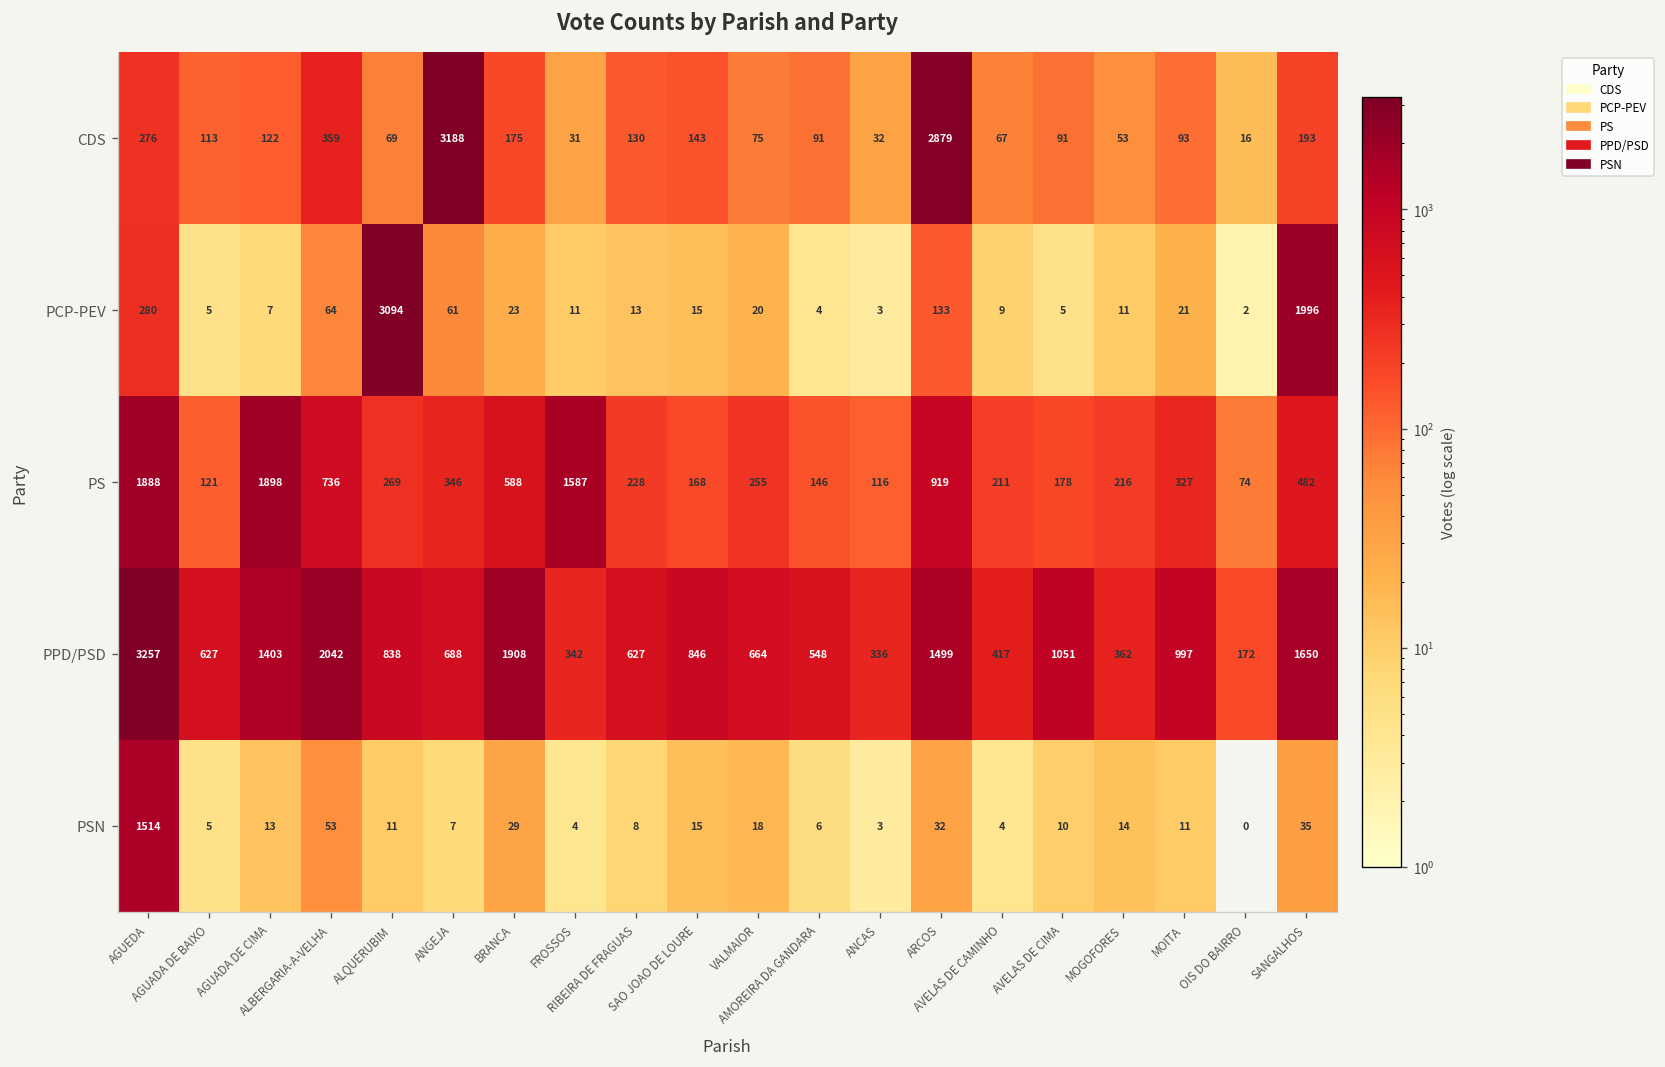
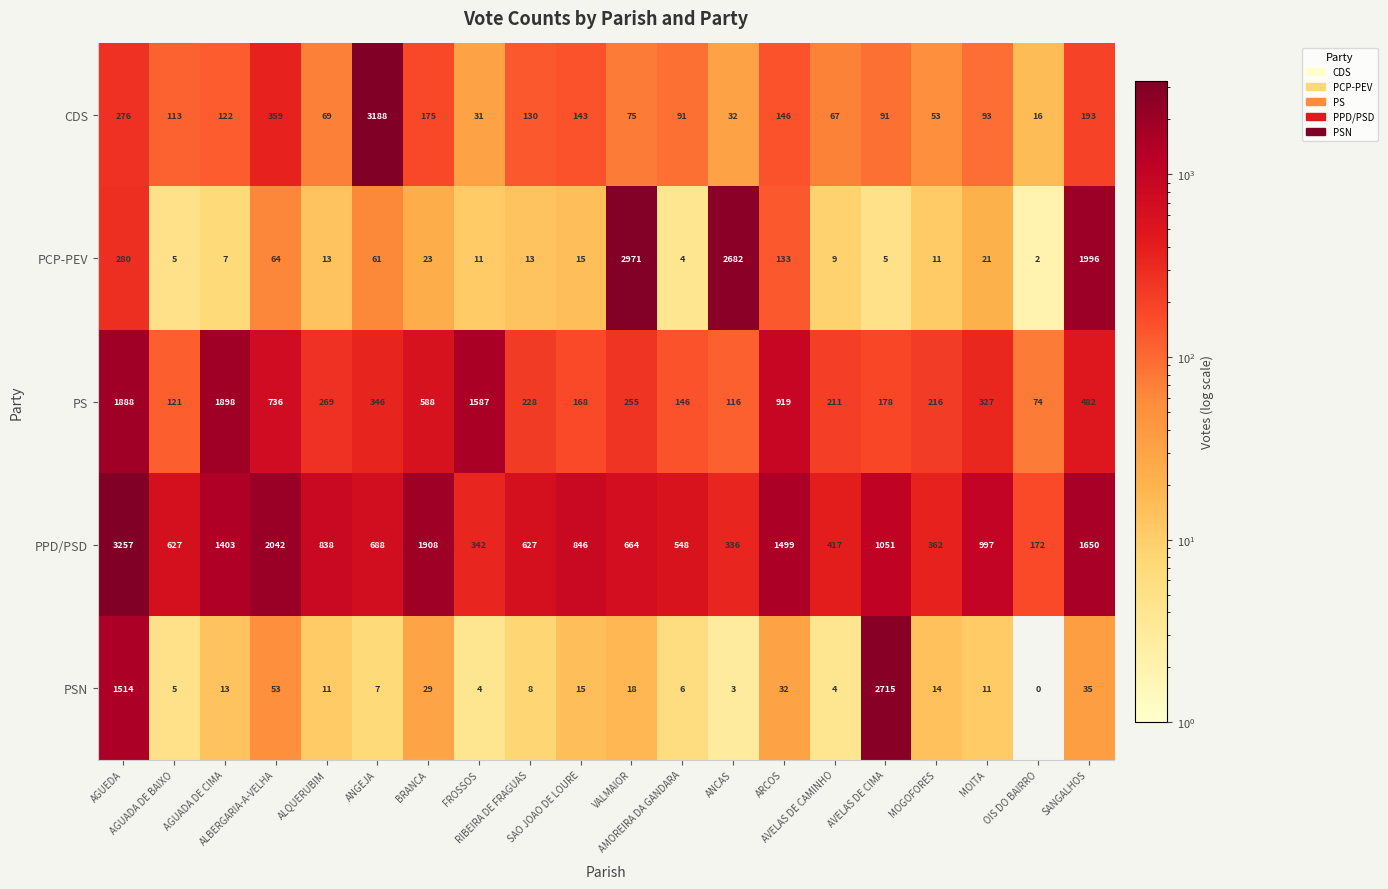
  {
    "CDS": {
      "AGUEDA": 276,
      "AGUADA DE BAIXO": 113,
      "AGUADA DE CIMA": 122,
      "ALBERGARIA-A-VELHA": 359,
      "ALQUERUBIM": 69,
      "ANGEJA": 3188,
      "BRANCA": 175,
      "FROSSOS": 31,
      "RIBEIRA DE FRAGUAS": 130,
      "SAO JOAO DE LOURE": 143,
      "VALMAIOR": 75,
      "AMOREIRA DA GANDARA": 91,
      "ANCAS": 32,
-     "ARCOS": 2879,
+     "ARCOS": 146,
      "AVELAS DE CAMINHO": 67,
      "AVELAS DE CIMA": 91,
      "MOGOFORES": 53,
      "MOITA": 93,
      "OIS DO BAIRRO": 16,
      "SANGALHOS": 193
    },
    "PCP-PEV": {
      "AGUEDA": 280,
      "AGUADA DE BAIXO": 5,
      "AGUADA DE CIMA": 7,
      "ALBERGARIA-A-VELHA": 64,
-     "ALQUERUBIM": 3094,
+     "ALQUERUBIM": 13,
      "ANGEJA": 61,
      "BRANCA": 23,
      "FROSSOS": 11,
      "RIBEIRA DE FRAGUAS": 13,
      "SAO JOAO DE LOURE": 15,
-     "VALMAIOR": 20,
+     "VALMAIOR": 2971,
      "AMOREIRA DA GANDARA": 4,
-     "ANCAS": 3,
+     "ANCAS": 2682,
      "ARCOS": 133,
      "AVELAS DE CAMINHO": 9,
      "AVELAS DE CIMA": 5,
      "MOGOFORES": 11,
      "MOITA": 21,
      "OIS DO BAIRRO": 2,
      "SANGALHOS": 1996
    },
    "PS": {
      "AGUEDA": 1888,
      "AGUADA DE BAIXO": 121,
      "AGUADA DE CIMA": 1898,
      "ALBERGARIA-A-VELHA": 736,
      "ALQUERUBIM": 269,
      "ANGEJA": 346,
      "BRANCA": 588,
      "FROSSOS": 1587,
      "RIBEIRA DE FRAGUAS": 228,
      "SAO JOAO DE LOURE": 168,
      "VALMAIOR": 255,
      "AMOREIRA DA GANDARA": 146,
      "ANCAS": 116,
      "ARCOS": 919,
      "AVELAS DE CAMINHO": 211,
      "AVELAS DE CIMA": 178,
      "MOGOFORES": 216,
      "MOITA": 327,
      "OIS DO BAIRRO": 74,
      "SANGALHOS": 482
    },
    "PPD/PSD": {
      "AGUEDA": 3257,
      "AGUADA DE BAIXO": 627,
      "AGUADA DE CIMA": 1403,
      "ALBERGARIA-A-VELHA": 2042,
      "ALQUERUBIM": 838,
      "ANGEJA": 688,
      "BRANCA": 1908,
      "FROSSOS": 342,
      "RIBEIRA DE FRAGUAS": 627,
      "SAO JOAO DE LOURE": 846,
      "VALMAIOR": 664,
      "AMOREIRA DA GANDARA": 548,
      "ANCAS": 336,
      "ARCOS": 1499,
      "AVELAS DE CAMINHO": 417,
      "AVELAS DE CIMA": 1051,
      "MOGOFORES": 362,
      "MOITA": 997,
      "OIS DO BAIRRO": 172,
      "SANGALHOS": 1650
    },
    "PSN": {
      "AGUEDA": 1514,
      "AGUADA DE BAIXO": 5,
      "AGUADA DE CIMA": 13,
      "ALBERGARIA-A-VELHA": 53,
      "ALQUERUBIM": 11,
      "ANGEJA": 7,
      "BRANCA": 29,
      "FROSSOS": 4,
      "RIBEIRA DE FRAGUAS": 8,
      "SAO JOAO DE LOURE": 15,
      "VALMAIOR": 18,
      "AMOREIRA DA GANDARA": 6,
      "ANCAS": 3,
      "ARCOS": 32,
      "AVELAS DE CAMINHO": 4,
-     "AVELAS DE CIMA": 10,
+     "AVELAS DE CIMA": 2715,
      "MOGOFORES": 14,
      "MOITA": 11,
      "OIS DO BAIRRO": 0,
      "SANGALHOS": 35
    }
  }
